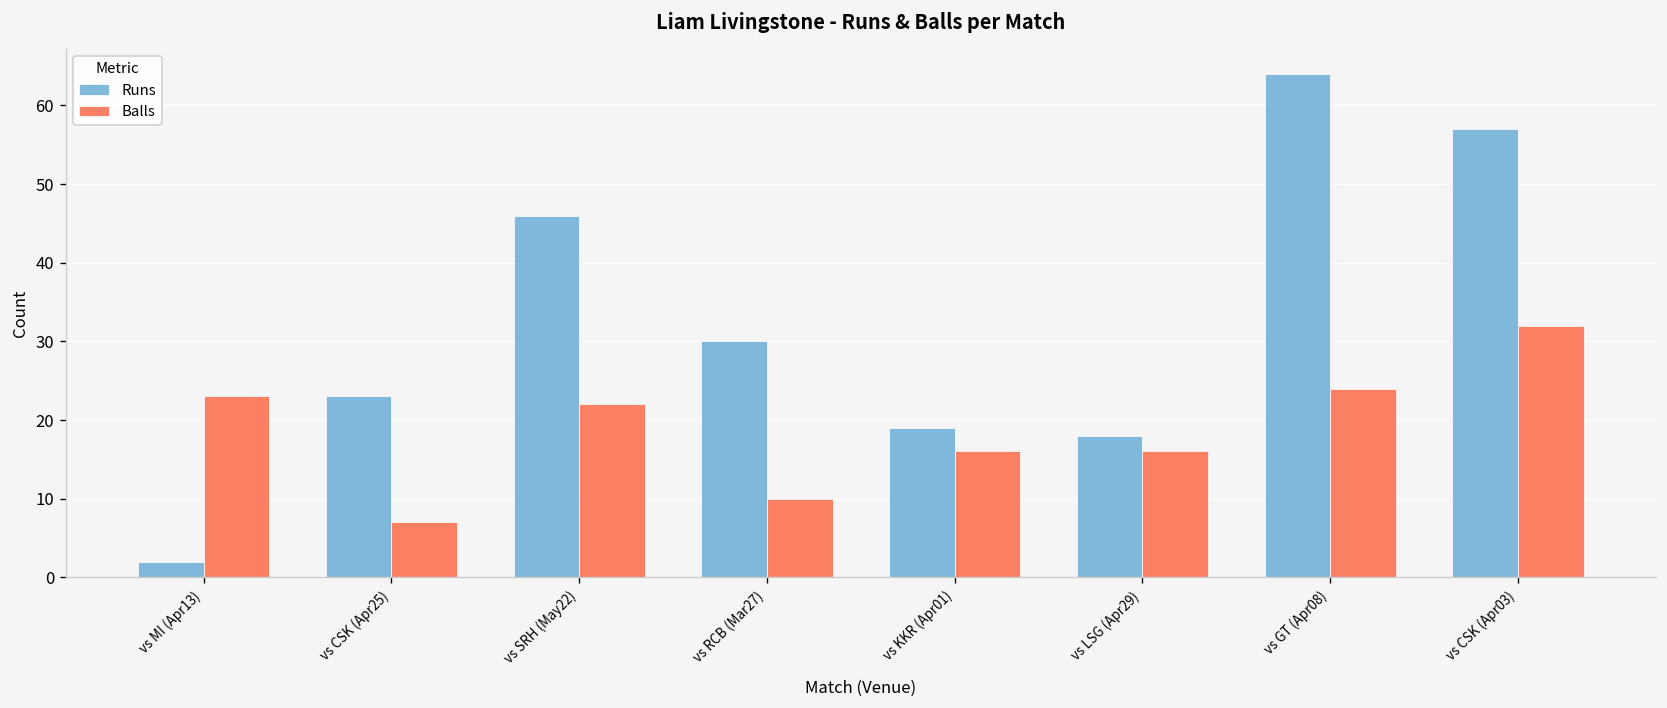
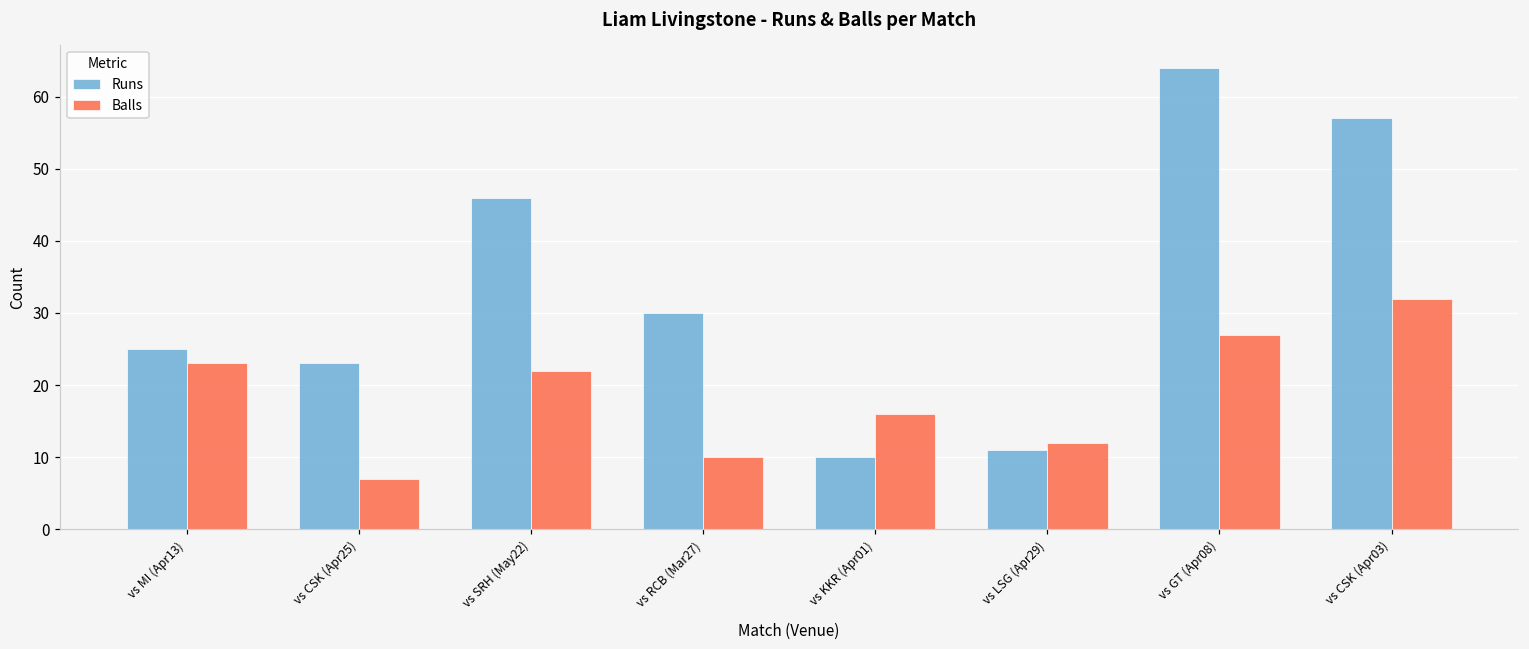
  {
    "Runs": {
-     "vs MI (Apr13)": 2,
+     "vs MI (Apr13)": 25,
      "vs CSK (Apr25)": 23,
      "vs SRH (May22)": 46,
      "vs RCB (Mar27)": 30,
-     "vs KKR (Apr01)": 19,
-     "vs LSG (Apr29)": 18,
+     "vs KKR (Apr01)": 10,
+     "vs LSG (Apr29)": 11,
      "vs GT (Apr08)": 64,
      "vs CSK (Apr03)": 57
    },
    "Balls": {
      "vs MI (Apr13)": 23,
      "vs CSK (Apr25)": 7,
      "vs SRH (May22)": 22,
      "vs RCB (Mar27)": 10,
      "vs KKR (Apr01)": 16,
-     "vs LSG (Apr29)": 16,
-     "vs GT (Apr08)": 24,
+     "vs LSG (Apr29)": 12,
+     "vs GT (Apr08)": 27,
      "vs CSK (Apr03)": 32
    }
  }
